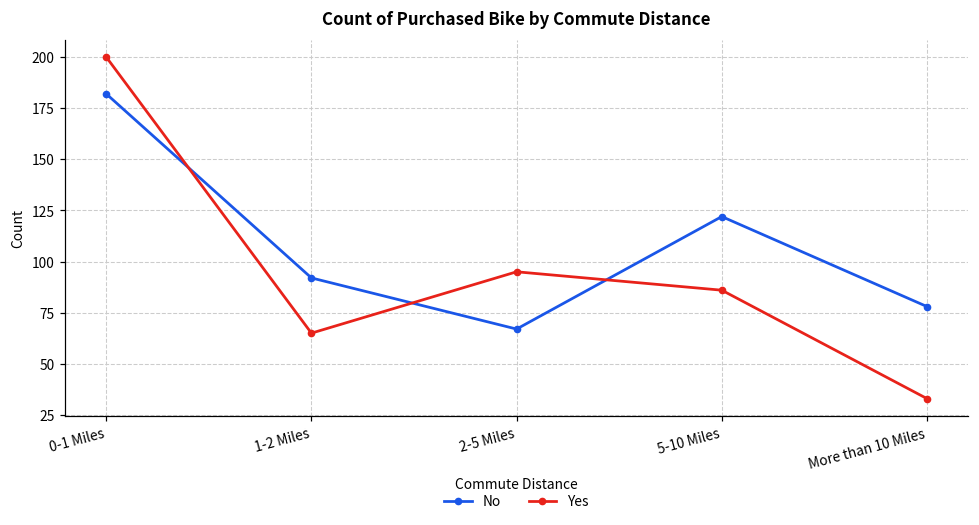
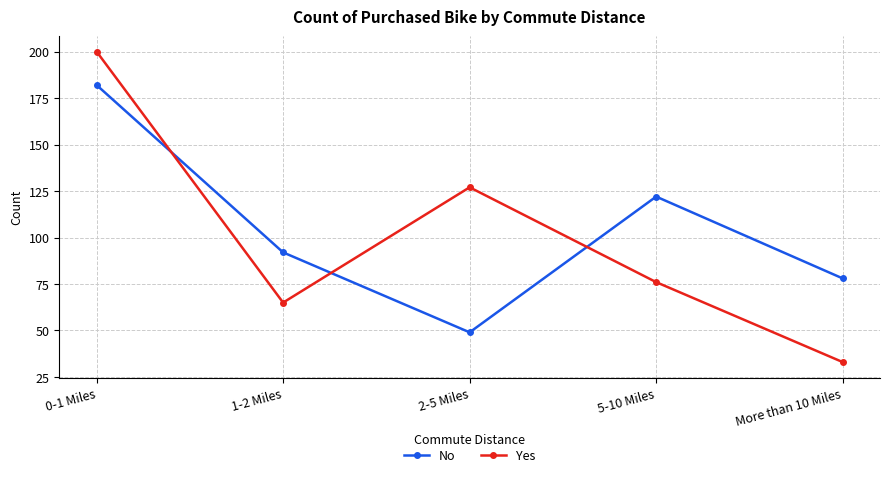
  {
    "No": {
      "0-1 Miles": 182,
      "1-2 Miles": 92,
-     "2-5 Miles": 67,
+     "2-5 Miles": 49,
      "5-10 Miles": 122,
      "More than 10 Miles": 78
    },
    "Yes": {
      "0-1 Miles": 200,
      "1-2 Miles": 65,
-     "2-5 Miles": 95,
-     "5-10 Miles": 86,
+     "2-5 Miles": 127,
+     "5-10 Miles": 76,
      "More than 10 Miles": 33
    }
  }
